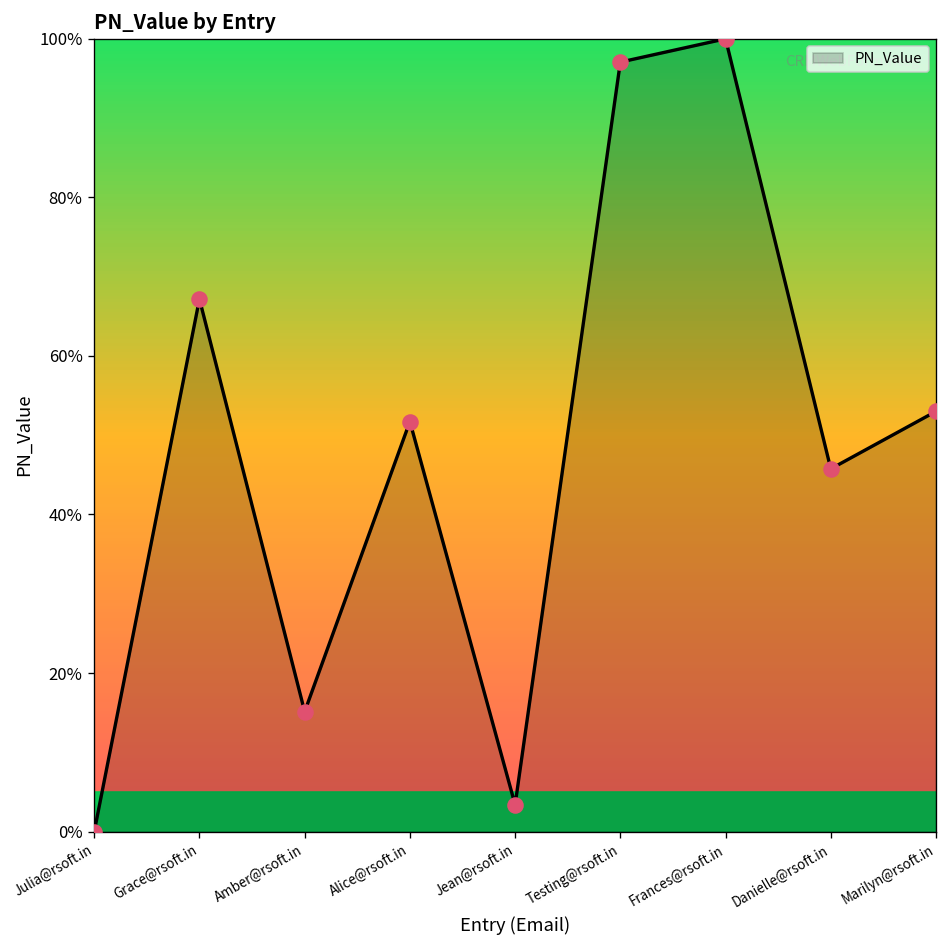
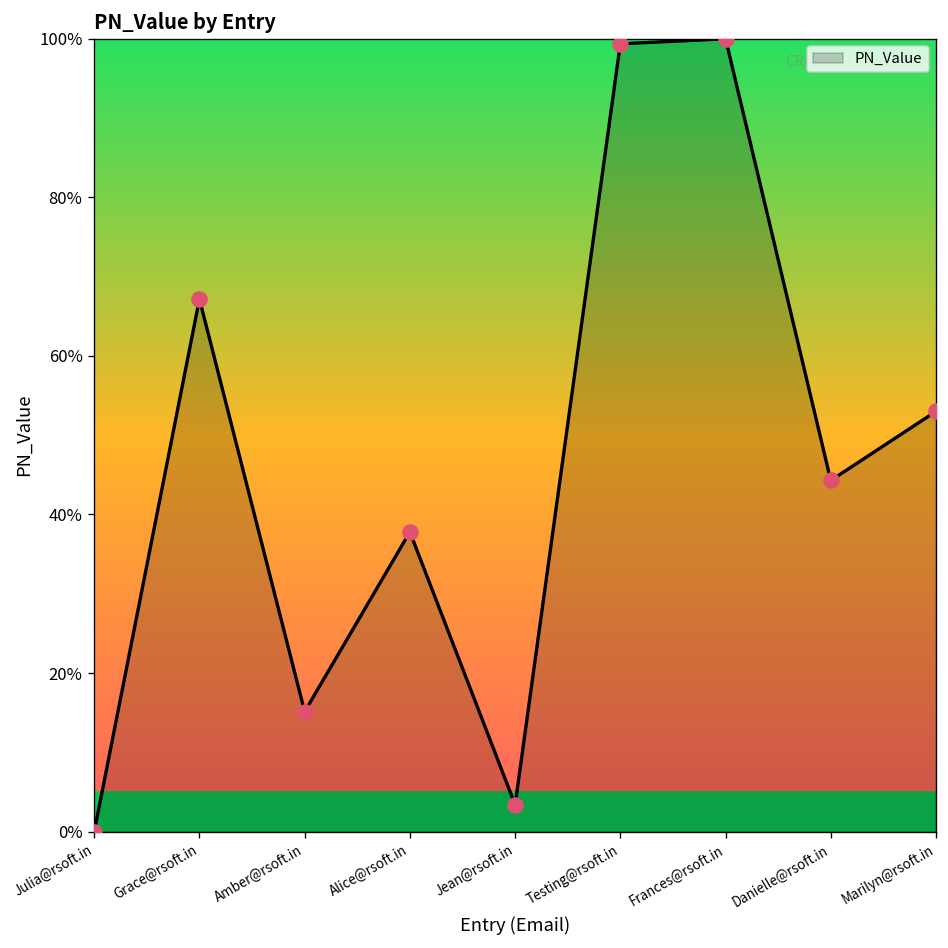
  {
    "Grace@rsoft.in": "67%",
    "Amber@rsoft.in": "15%",
-   "Alice@rsoft.in": "52%",
-   "Testing@rsoft.in": "97%",
+   "Alice@rsoft.in": "38%",
+   "Testing@rsoft.in": "99%",
    "Frances@rsoft.in": "100%",
-   "Danielle@rsoft.in": "46%",
+   "Danielle@rsoft.in": "44%",
    "Marilyn@rsoft.in": "53%"
  }
